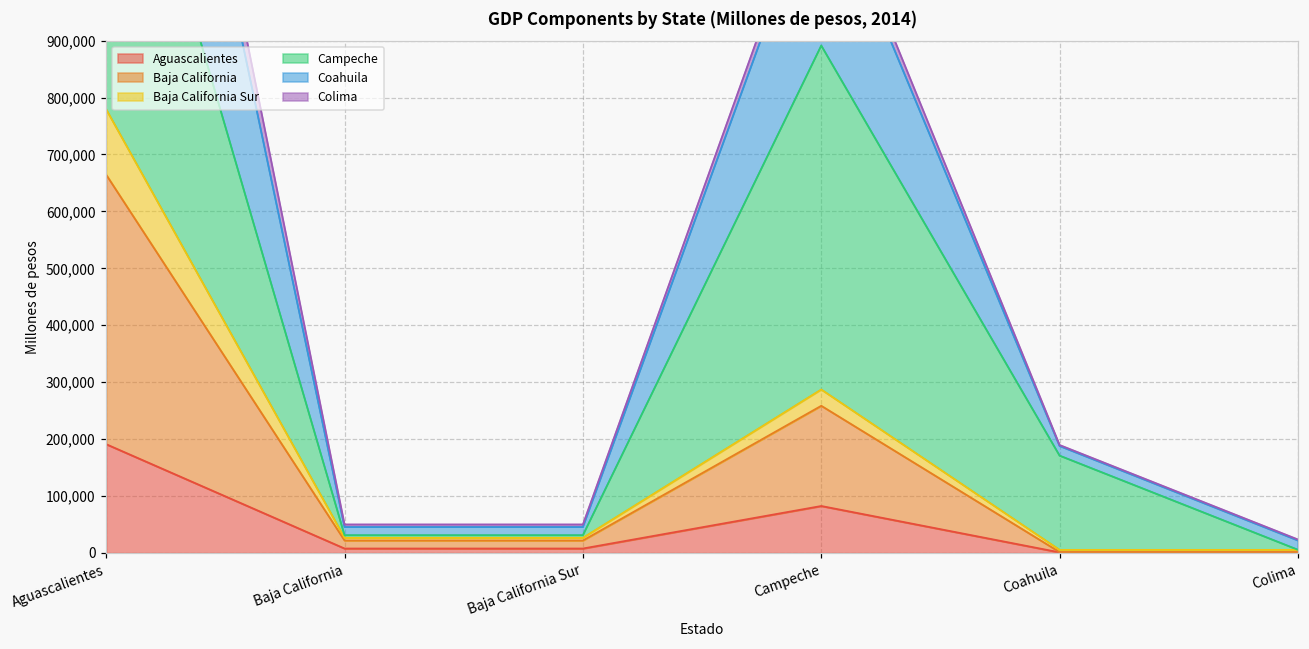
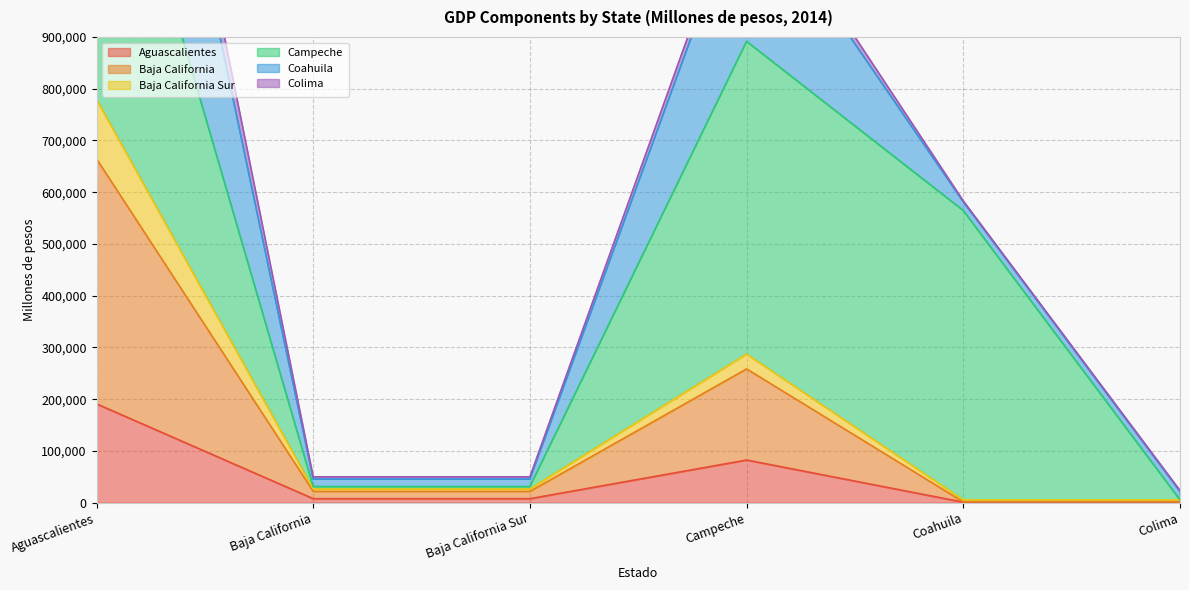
  {
    "Campeche": {
      "Campeche": "600,000",
-     "Coahuila": "170,000"
+     "Coahuila": "560,000"
    }
  }
